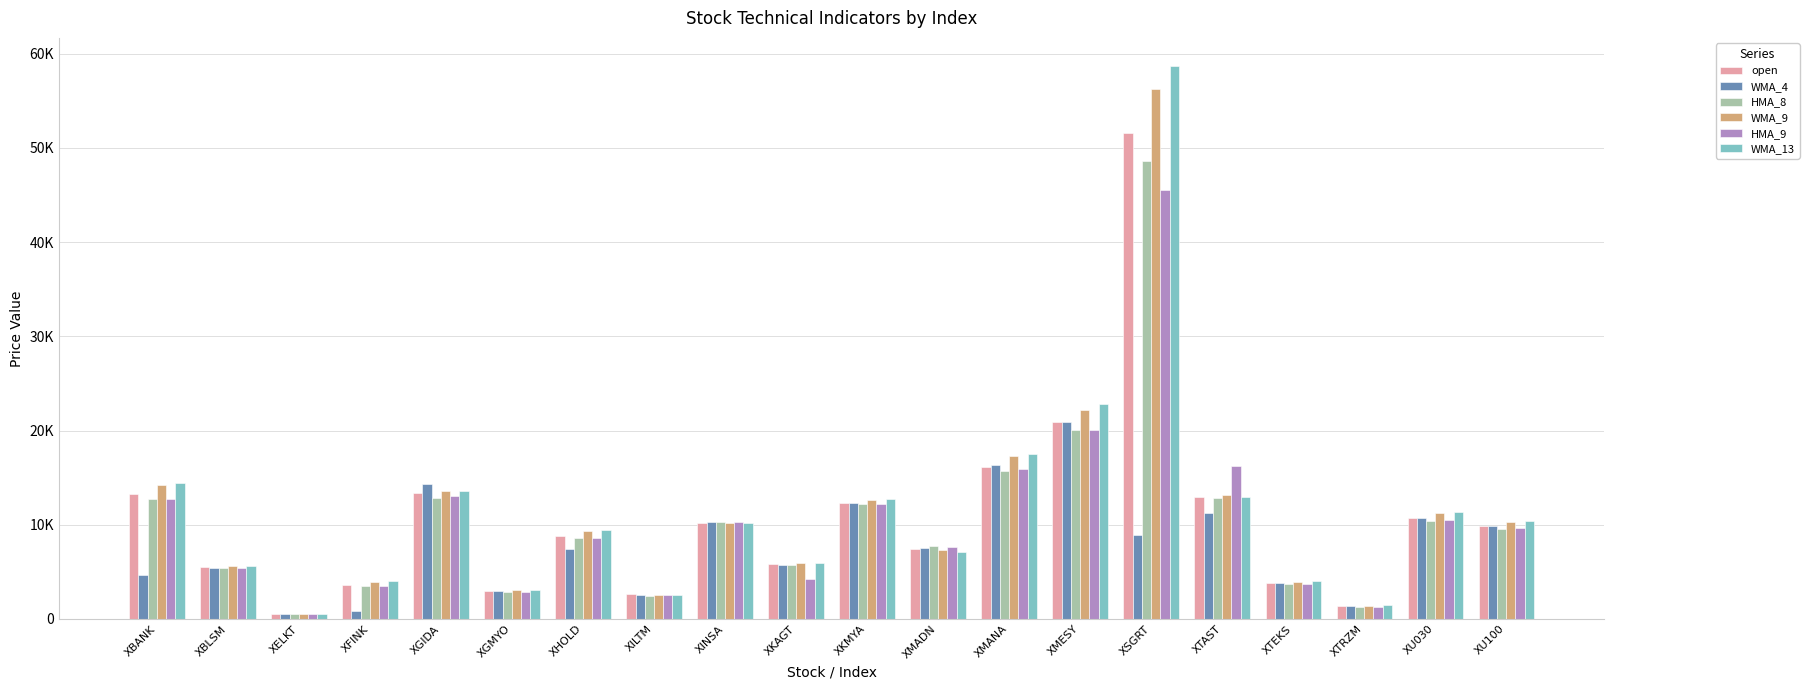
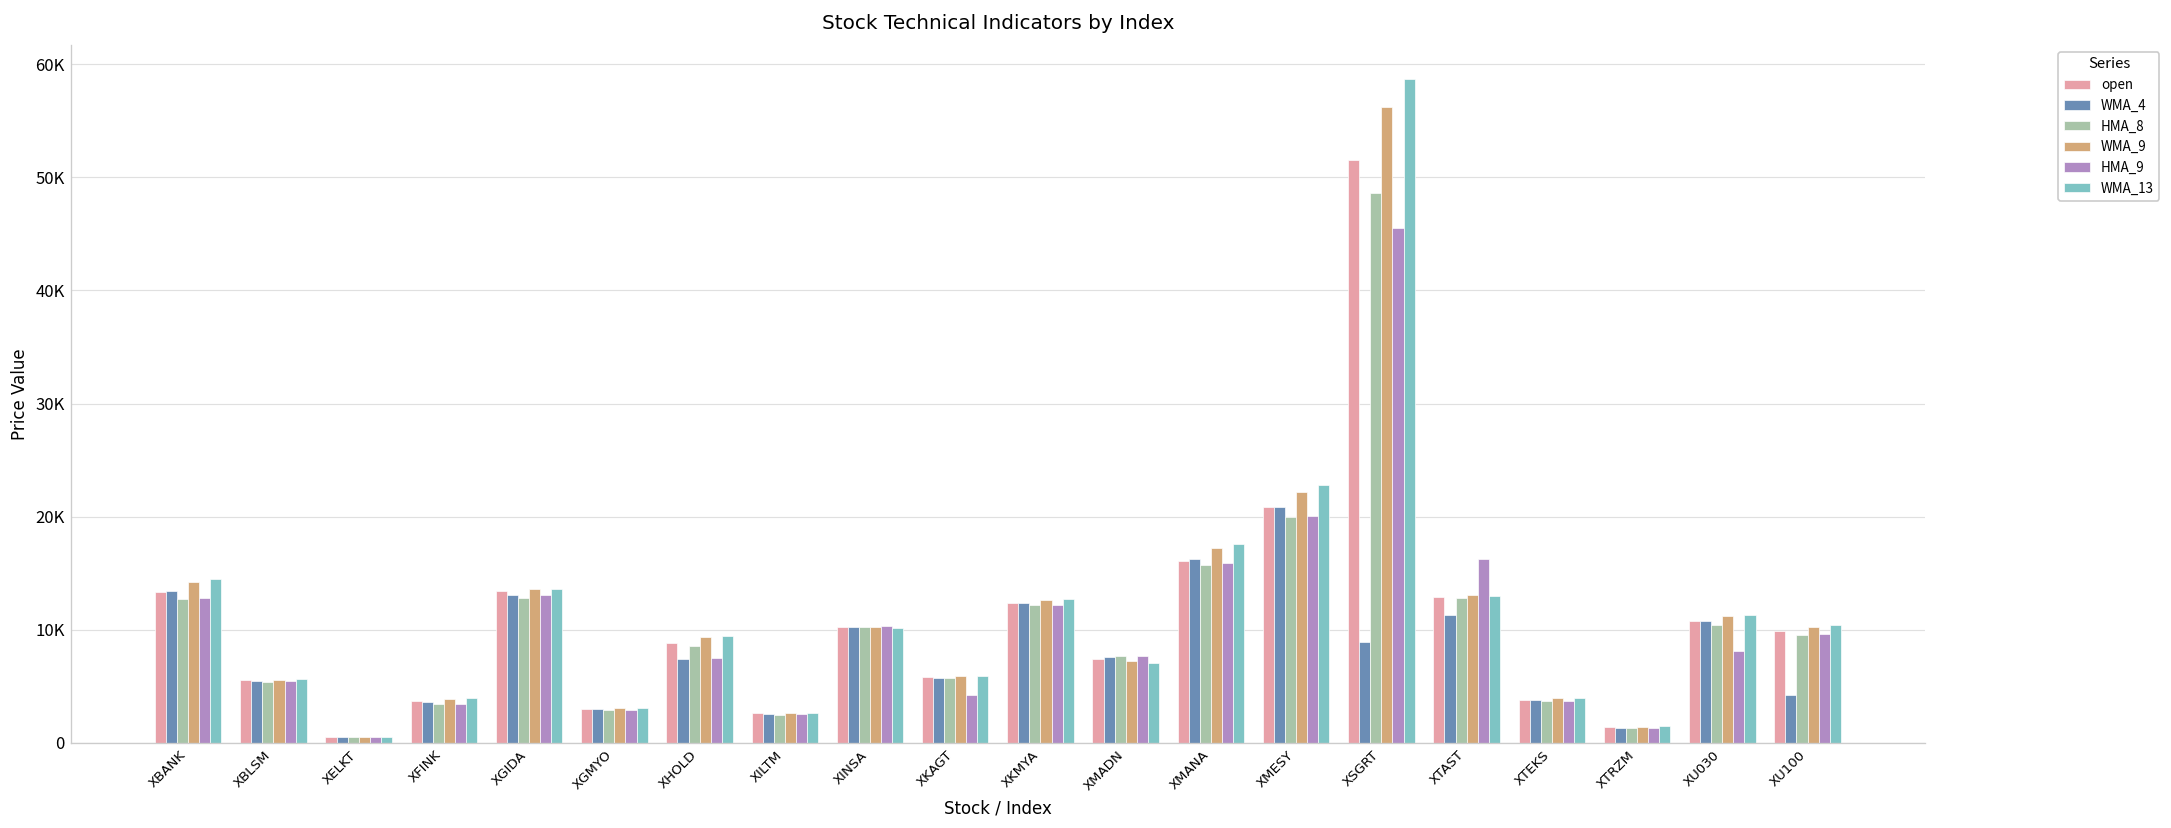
  {
    "WMA_4": {
-     "XBANK": 5000,
+     "XBANK": 13000,
      "XBLSM": 5000,
      "XELKT": 1000,
-     "XFINK": 1000,
-     "XGIDA": 14000,
+     "XFINK": 4000,
+     "XGIDA": 13000,
      "XGMYO": 3000,
      "XHOLD": 7000,
      "XILTM": 3000,
      "XINSA": 10000,
      "XKAGT": 6000,
      "XKMYA": 12000,
      "XMADN": 8000,
      "XMANA": 16000,
      "XMESY": 21000,
      "XSGRT": 9000,
      "XTAST": 11000,
      "XTEKS": 4000,
      "XTRZM": 1000,
      "XU030": 11000,
-     "XU100": 10000
+     "XU100": 4000
    },
    "HMA_9": {
      "XBANK": 13000,
      "XBLSM": 5000,
      "XELKT": 1000,
      "XFINK": 3000,
      "XGIDA": 13000,
      "XGMYO": 3000,
-     "XHOLD": 9000,
+     "XHOLD": 7000,
      "XILTM": 3000,
      "XINSA": 10000,
      "XKAGT": 4000,
      "XKMYA": 12000,
      "XMADN": 8000,
      "XMANA": 16000,
      "XMESY": 20000,
      "XSGRT": 46000,
      "XTAST": 16000,
      "XTEKS": 4000,
      "XTRZM": 1000,
-     "XU030": 10000,
+     "XU030": 8000,
      "XU100": 10000
    }
  }
